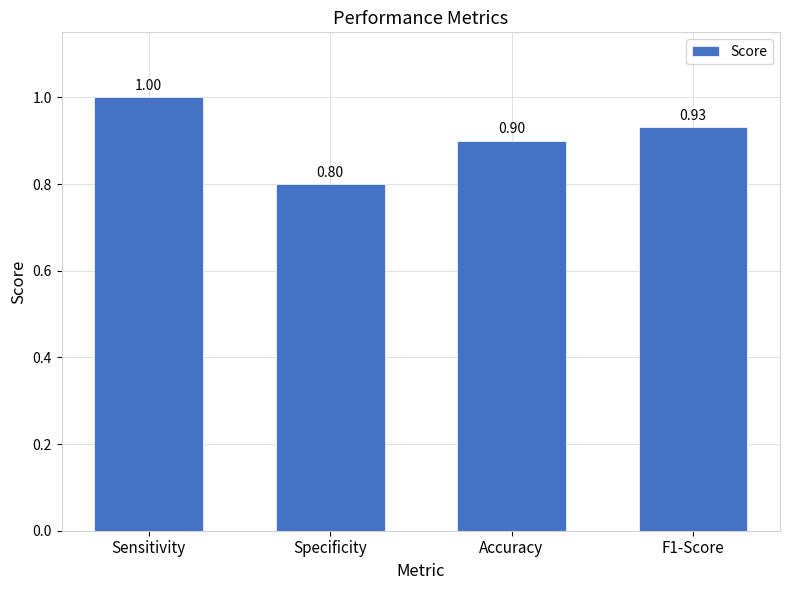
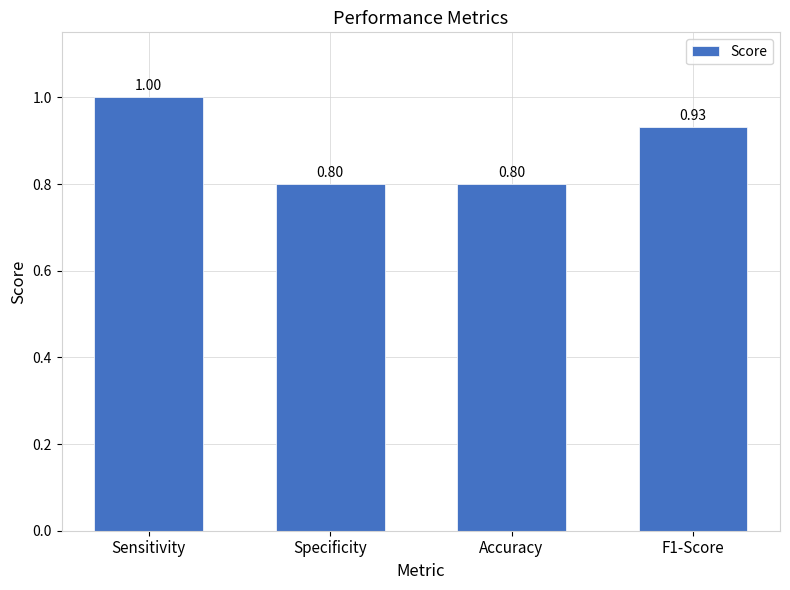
  {
    "Sensitivity": 1.00,
    "Specificity": 0.80,
-   "Accuracy": 0.90,
+   "Accuracy": 0.80,
    "F1-Score": 0.93
  }
